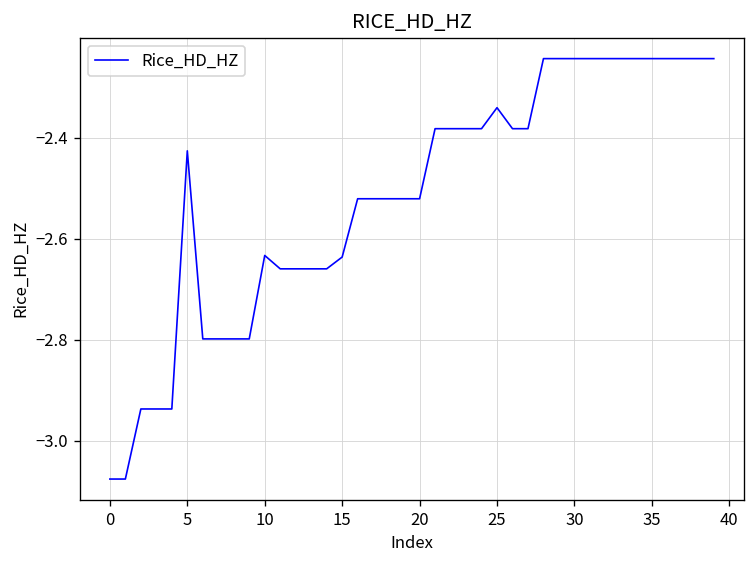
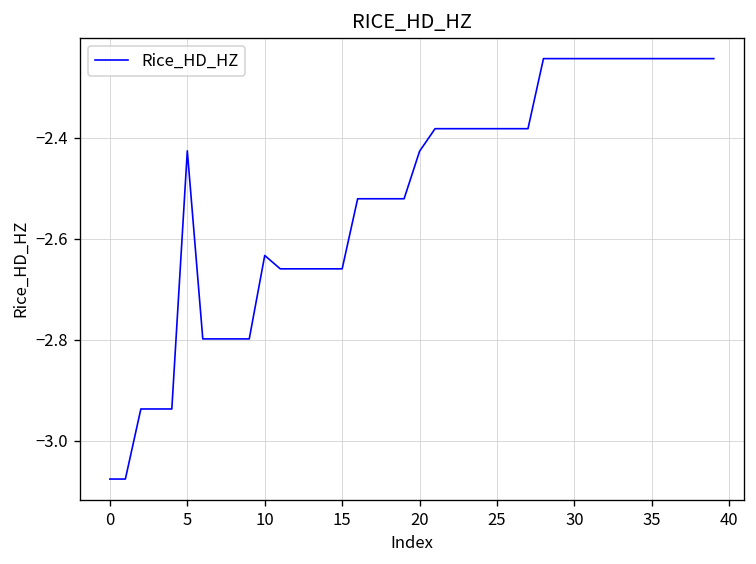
  {
    "0": -3.08,
    "5": -2.43,
    "10": -2.63,
-   "15": -2.64,
-   "20": -2.52,
-   "25": -2.34,
+   "15": -2.66,
+   "20": -2.43,
+   "25": -2.38,
    "30": -2.24,
    "35": -2.24
  }
